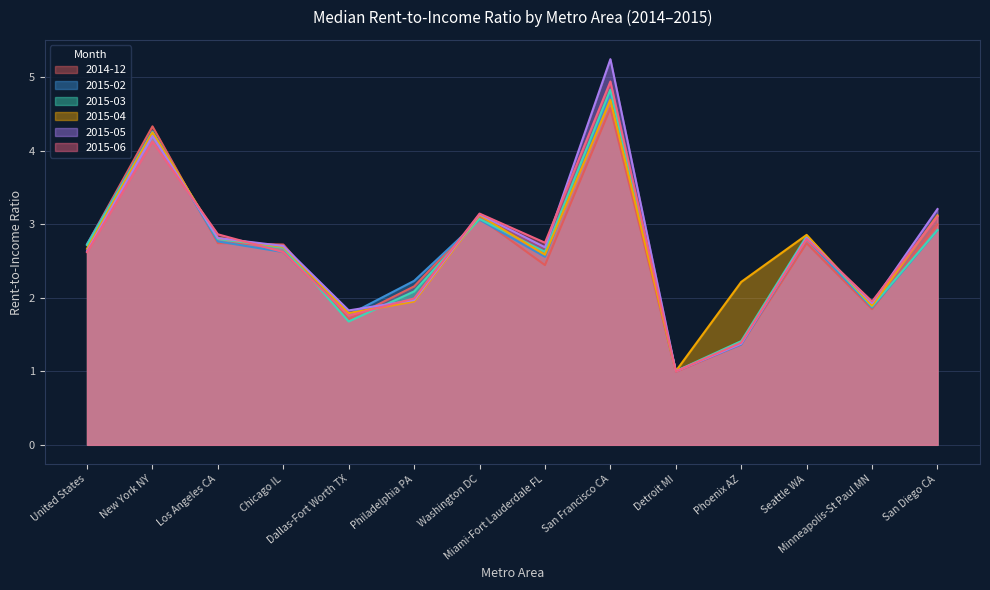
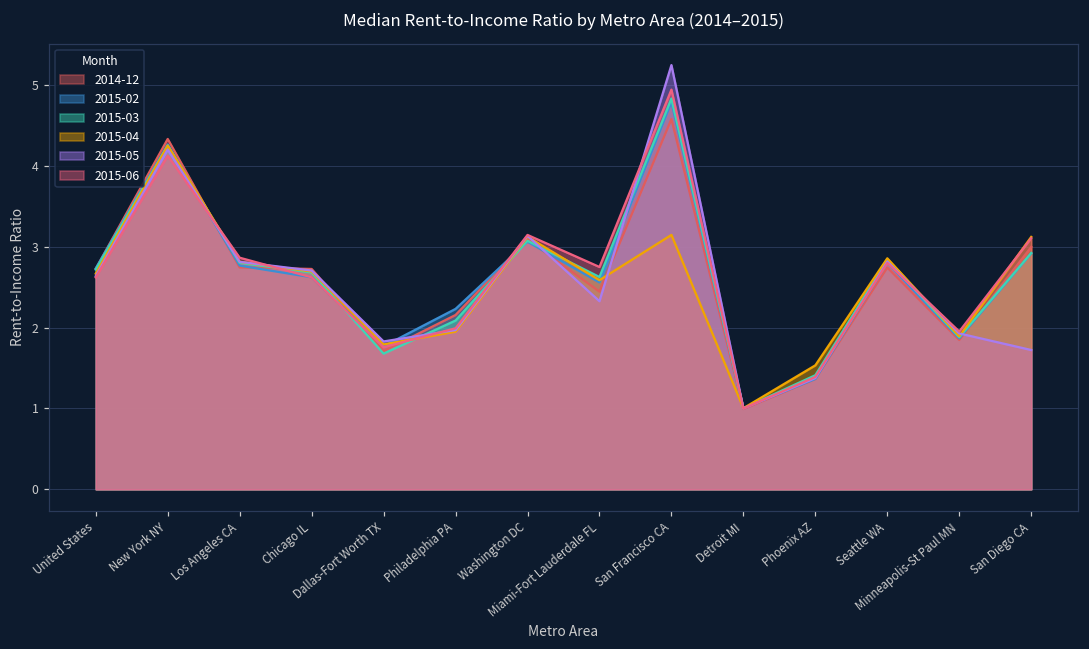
  {
    "2015-04": {
-     "San Francisco CA": 4.7,
-     "Phoenix AZ": 2.2
+     "San Francisco CA": 3.1,
+     "Phoenix AZ": 1.5
    },
    "2015-05": {
      "New York NY": 4.2,
      "Dallas-Fort Worth TX": 1.8,
-     "Miami-Fort Lauderdale FL": 2.7,
+     "Miami-Fort Lauderdale FL": 2.3,
      "San Francisco CA": 5.2,
-     "San Diego CA": 3.2
+     "San Diego CA": 1.7
    }
  }
